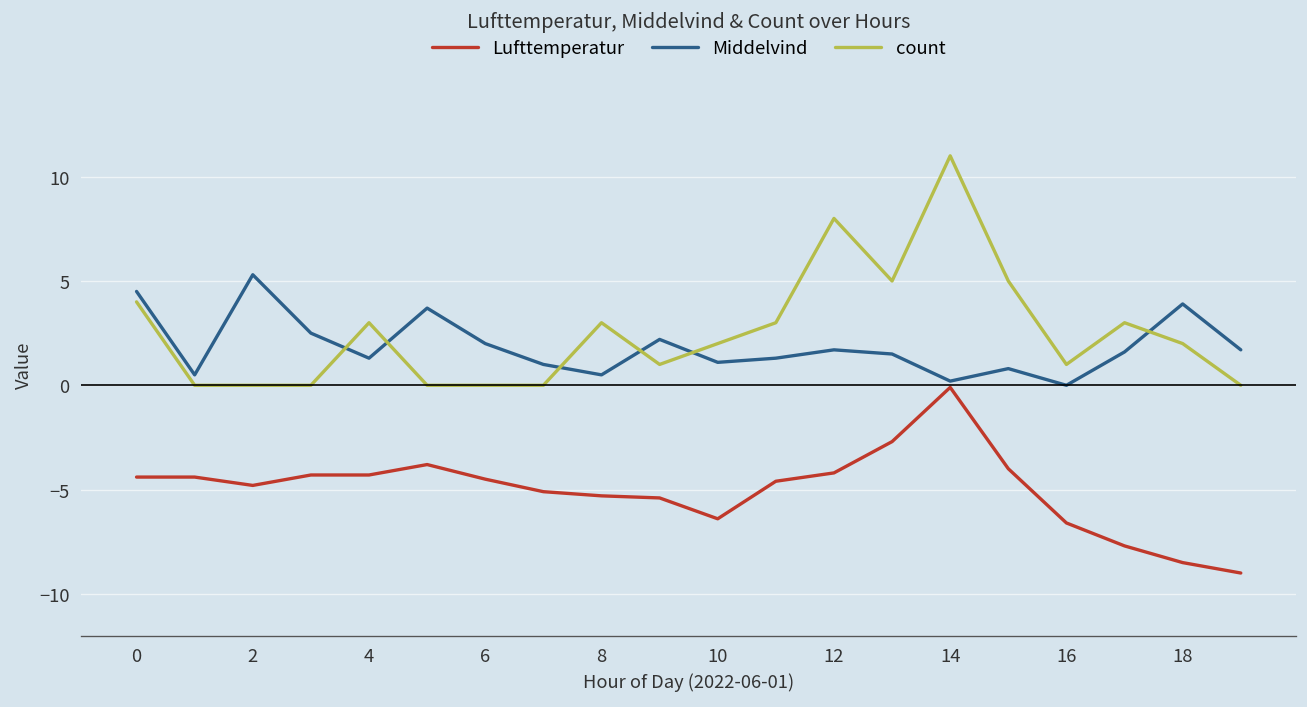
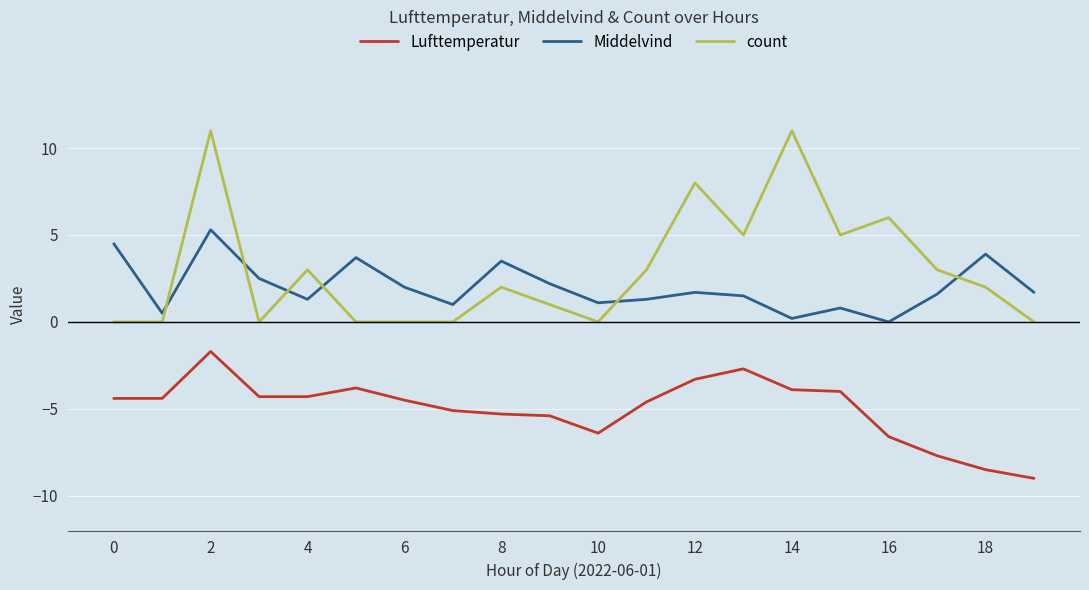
  {
    "Lufttemperatur": {
      "0": -4.4,
-     "2": -4.8,
+     "2": -1.7,
      "4": -4.3,
      "6": -4.5,
      "8": -5.3,
      "10": -6.4,
-     "12": -4.2,
-     "14": -0.1,
+     "12": -3.3,
+     "14": -3.9,
      "16": -6.6,
      "18": -8.5
    },
    "Middelvind": {
      "0": 4.5,
      "2": 5.3,
      "4": 1.3,
      "6": 2.0,
-     "8": 0.5,
+     "8": 3.5,
      "10": 1.1,
      "12": 1.7,
      "14": 0.2,
      "16": 0.0,
      "18": 3.9
    },
    "count": {
-     "0": 4,
-     "2": 0,
+     "0": 0,
+     "2": 11,
      "4": 3,
      "6": 0,
-     "8": 3,
-     "10": 2,
+     "8": 2,
+     "10": 0,
      "12": 8,
      "14": 11,
-     "16": 1,
+     "16": 6,
      "18": 2
    }
  }
